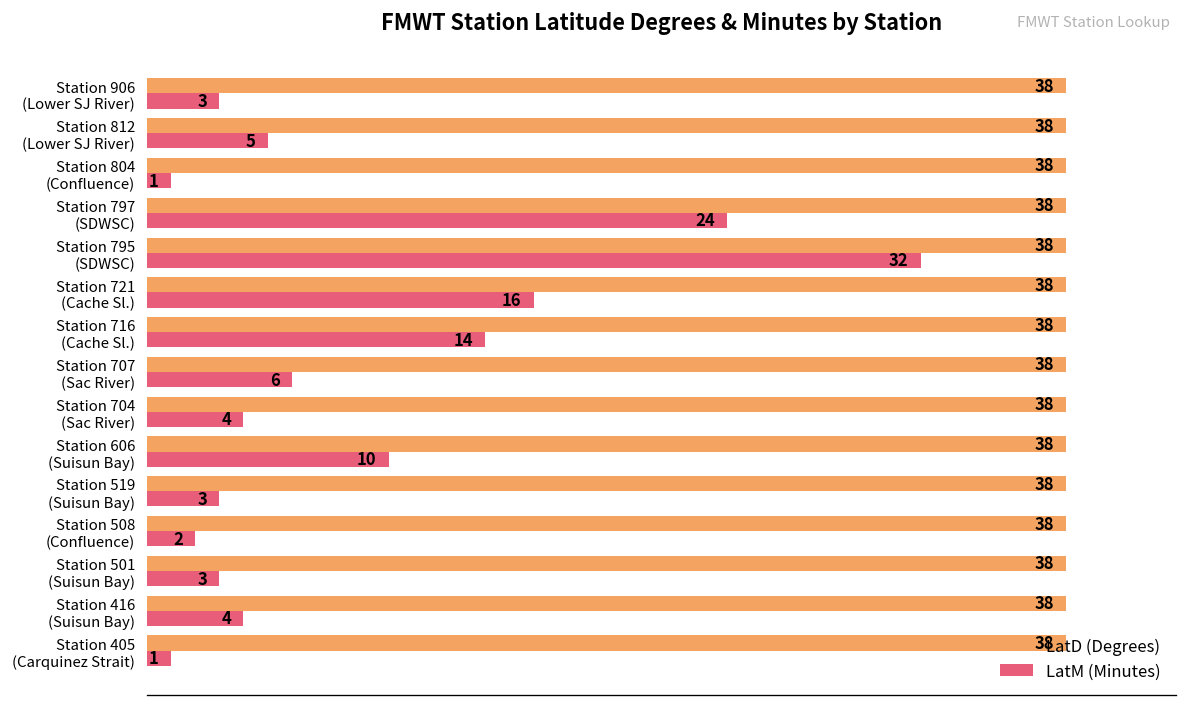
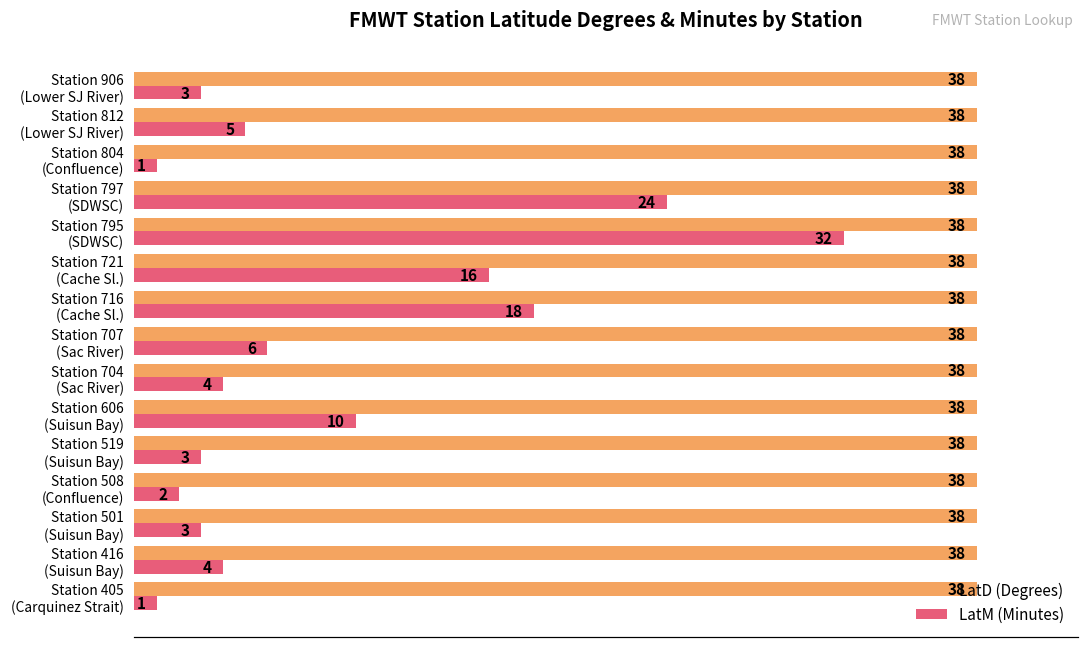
  {
    "LatD (Degrees)": {
      "Station 906 (Lower SJ River)": 38,
      "Station 812 (Lower SJ River)": 38,
      "Station 804 (Confluence)": 38,
      "Station 797 (SDWSC)": 38,
      "Station 795 (SDWSC)": 38,
      "Station 721 (Cache Sl.)": 38,
      "Station 716 (Cache Sl.)": 38,
      "Station 707 (Sac River)": 38,
      "Station 704 (Sac River)": 38,
      "Station 606 (Suisun Bay)": 38,
      "Station 519 (Suisun Bay)": 38,
      "Station 508 (Confluence)": 38,
      "Station 501 (Suisun Bay)": 38,
      "Station 416 (Suisun Bay)": 38,
      "Station 405 (Carquinez Strait)": 38
    },
    "LatM (Minutes)": {
      "Station 906 (Lower SJ River)": 3,
      "Station 812 (Lower SJ River)": 5,
      "Station 804 (Confluence)": 1,
      "Station 797 (SDWSC)": 24,
      "Station 795 (SDWSC)": 32,
      "Station 721 (Cache Sl.)": 16,
-     "Station 716 (Cache Sl.)": 14,
+     "Station 716 (Cache Sl.)": 18,
      "Station 707 (Sac River)": 6,
      "Station 704 (Sac River)": 4,
      "Station 606 (Suisun Bay)": 10,
      "Station 519 (Suisun Bay)": 3,
      "Station 508 (Confluence)": 2,
      "Station 501 (Suisun Bay)": 3,
      "Station 416 (Suisun Bay)": 4,
      "Station 405 (Carquinez Strait)": 1
    }
  }
